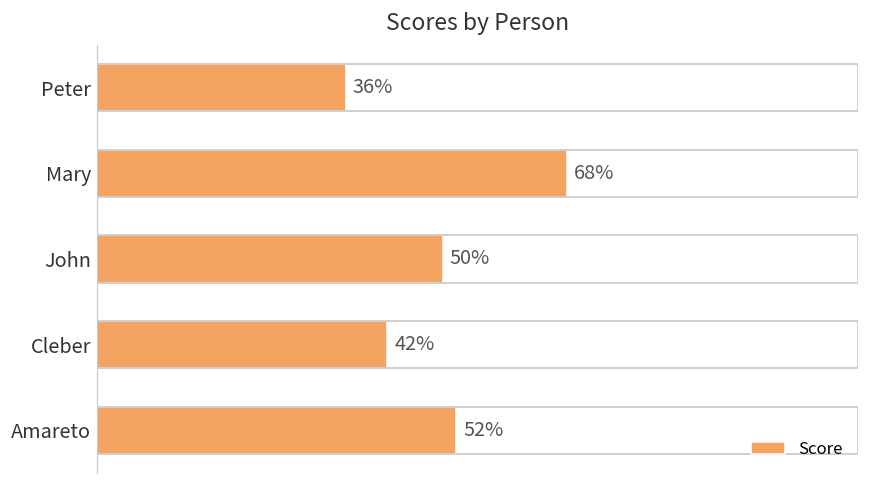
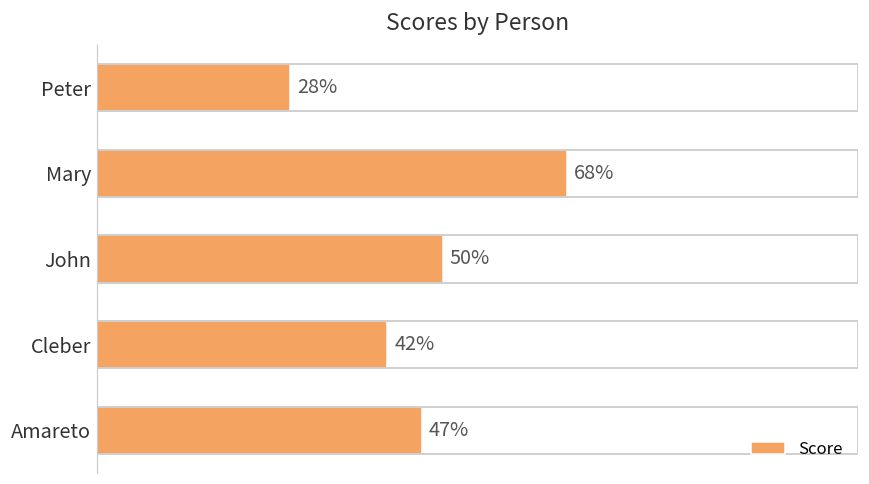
  {
-   "Peter": "36%",
+   "Peter": "28%",
    "Mary": "68%",
    "John": "50%",
    "Cleber": "42%",
-   "Amareto": "52%"
+   "Amareto": "47%"
  }
